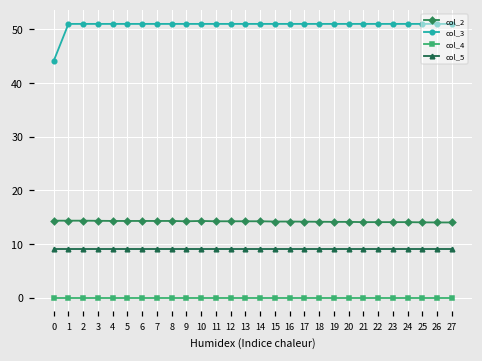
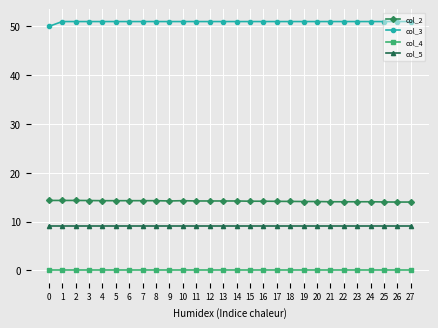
  {
    "col_3": {
-     "0": 44,
+     "0": 50,
      "1": 51,
      "2": 51,
      "3": 51,
      "4": 51,
      "5": 51,
      "6": 51,
      "7": 51,
      "8": 51,
      "9": 51,
      "10": 51,
      "11": 51,
      "12": 51,
      "13": 51,
      "14": 51,
      "15": 51,
      "16": 51,
      "17": 51,
      "18": 51,
      "19": 51,
      "20": 51,
      "21": 51,
      "22": 51,
      "23": 51,
      "24": 51
    }
  }
